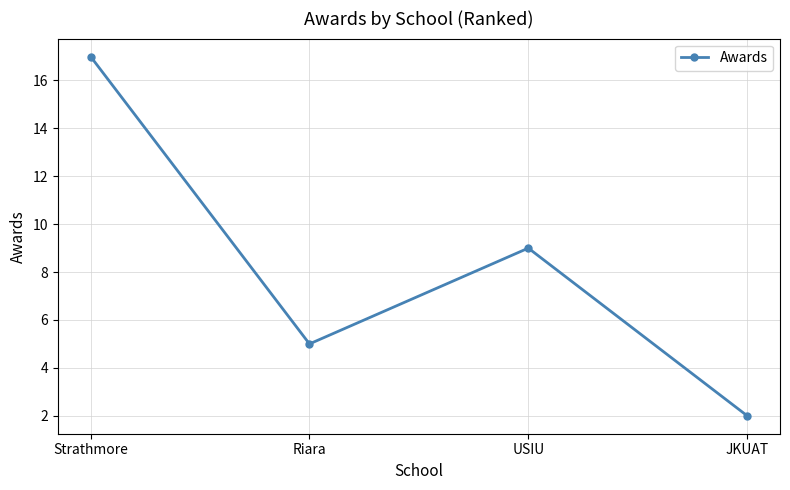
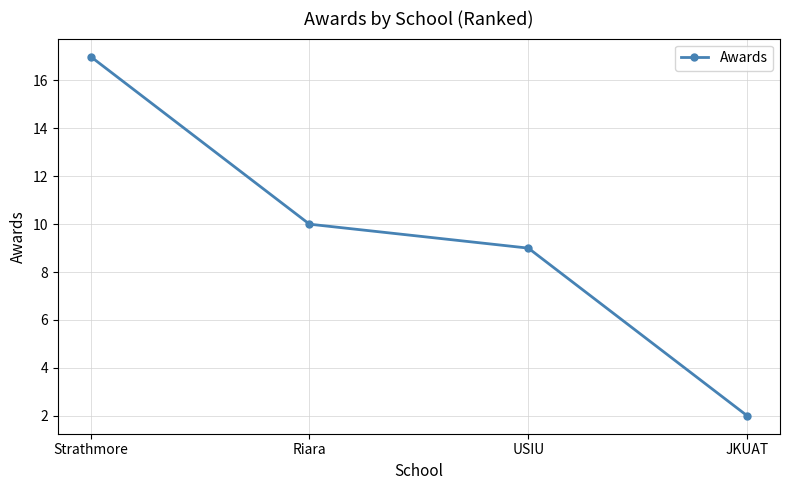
  {
    "Strathmore": 17,
-   "Riara": 5,
+   "Riara": 10,
    "USIU": 9,
    "JKUAT": 2
  }
